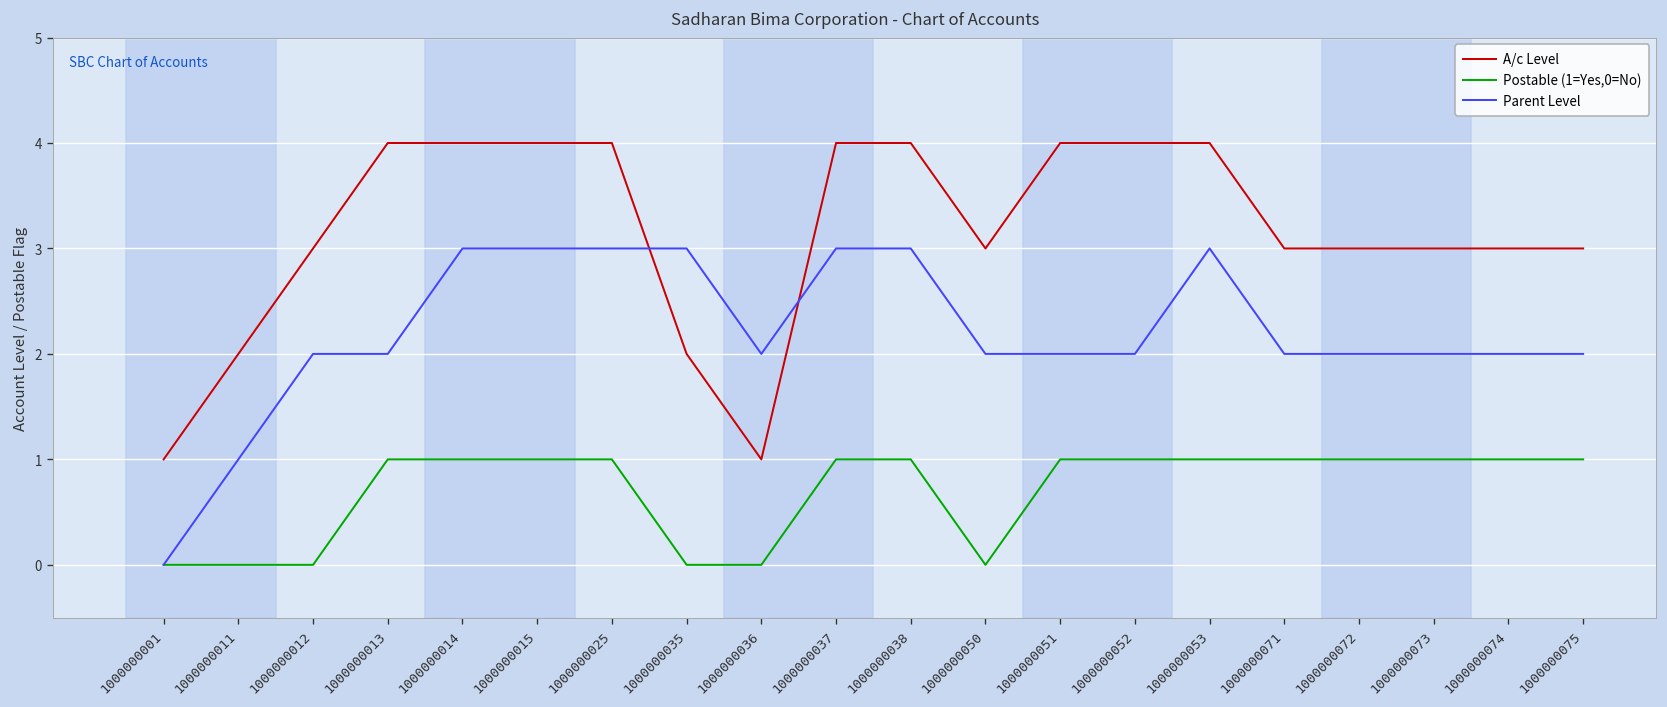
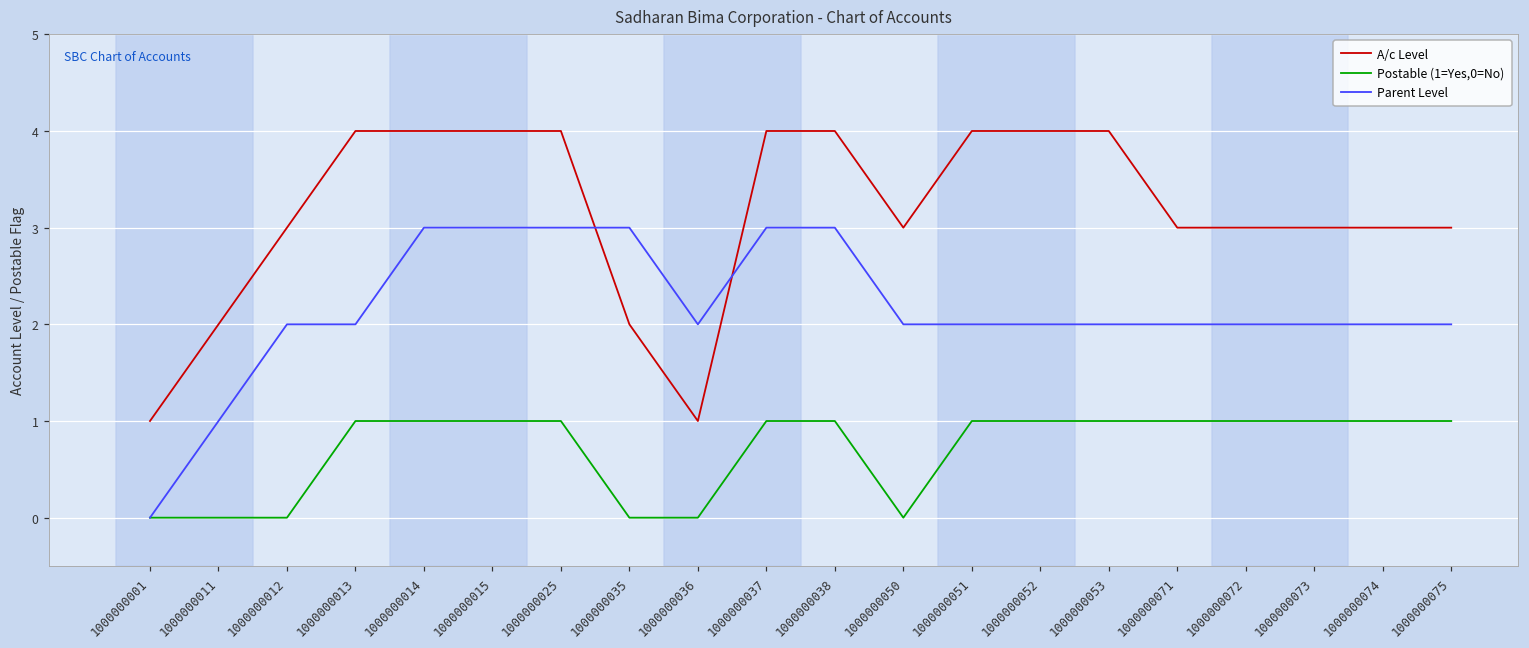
  {
    "A/c Level": {
      "1000000001": 1,
      "1000000011": 2,
      "1000000012": 3,
      "1000000013": 4,
      "1000000014": 4,
      "1000000015": 4,
      "1000000025": 4,
      "1000000035": 2,
      "1000000036": 1,
      "1000000037": 4,
      "1000000038": 4,
      "1000000050": 3,
      "1000000051": 4,
      "1000000052": 4,
      "1000000053": 4,
      "1000000071": 3,
      "1000000072": 3,
      "1000000073": 3,
      "1000000074": 3,
      "1000000075": 3
    },
    "Postable (1=Yes,0=No)": {
      "1000000011": 0,
      "1000000012": 0,
      "1000000013": 1,
      "1000000014": 1,
      "1000000015": 1,
      "1000000025": 1,
      "1000000035": 0,
      "1000000036": 0,
      "1000000037": 1,
      "1000000038": 1,
      "1000000050": 0,
      "1000000051": 1,
      "1000000052": 1,
      "1000000053": 1,
      "1000000071": 1,
      "1000000072": 1,
      "1000000073": 1,
      "1000000074": 1,
      "1000000075": 1
    },
    "Parent Level": {
      "1000000011": 1,
      "1000000012": 2,
      "1000000013": 2,
      "1000000014": 3,
      "1000000015": 3,
      "1000000025": 3,
      "1000000035": 3,
      "1000000036": 2,
      "1000000037": 3,
      "1000000038": 3,
      "1000000050": 2,
      "1000000051": 2,
      "1000000052": 2,
-     "1000000053": 3,
+     "1000000053": 2,
      "1000000071": 2,
      "1000000072": 2,
      "1000000073": 2,
      "1000000074": 2,
      "1000000075": 2
    }
  }
